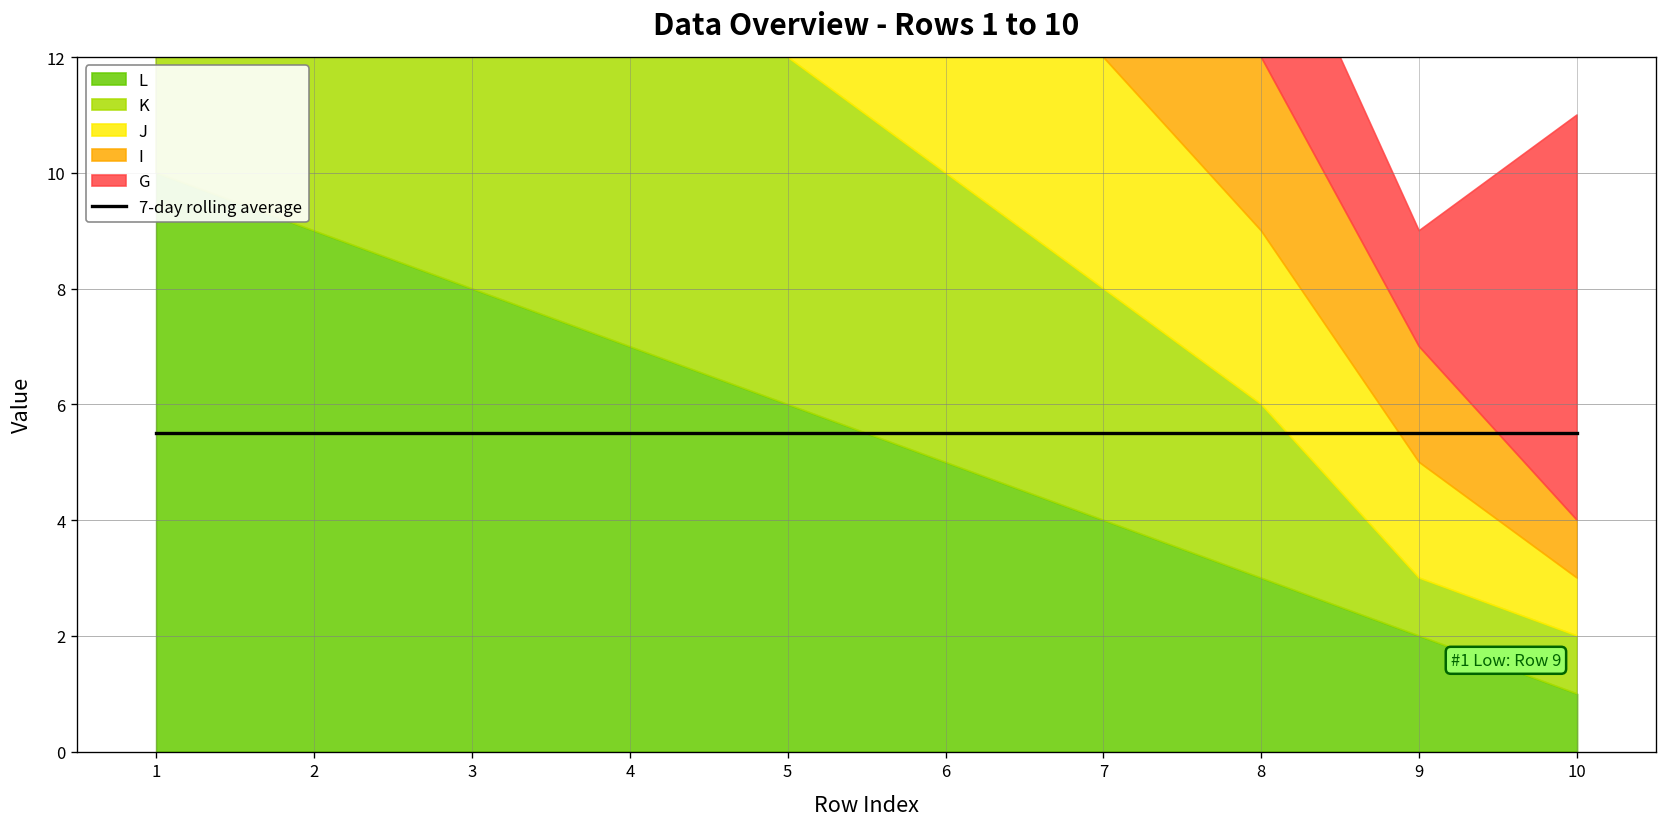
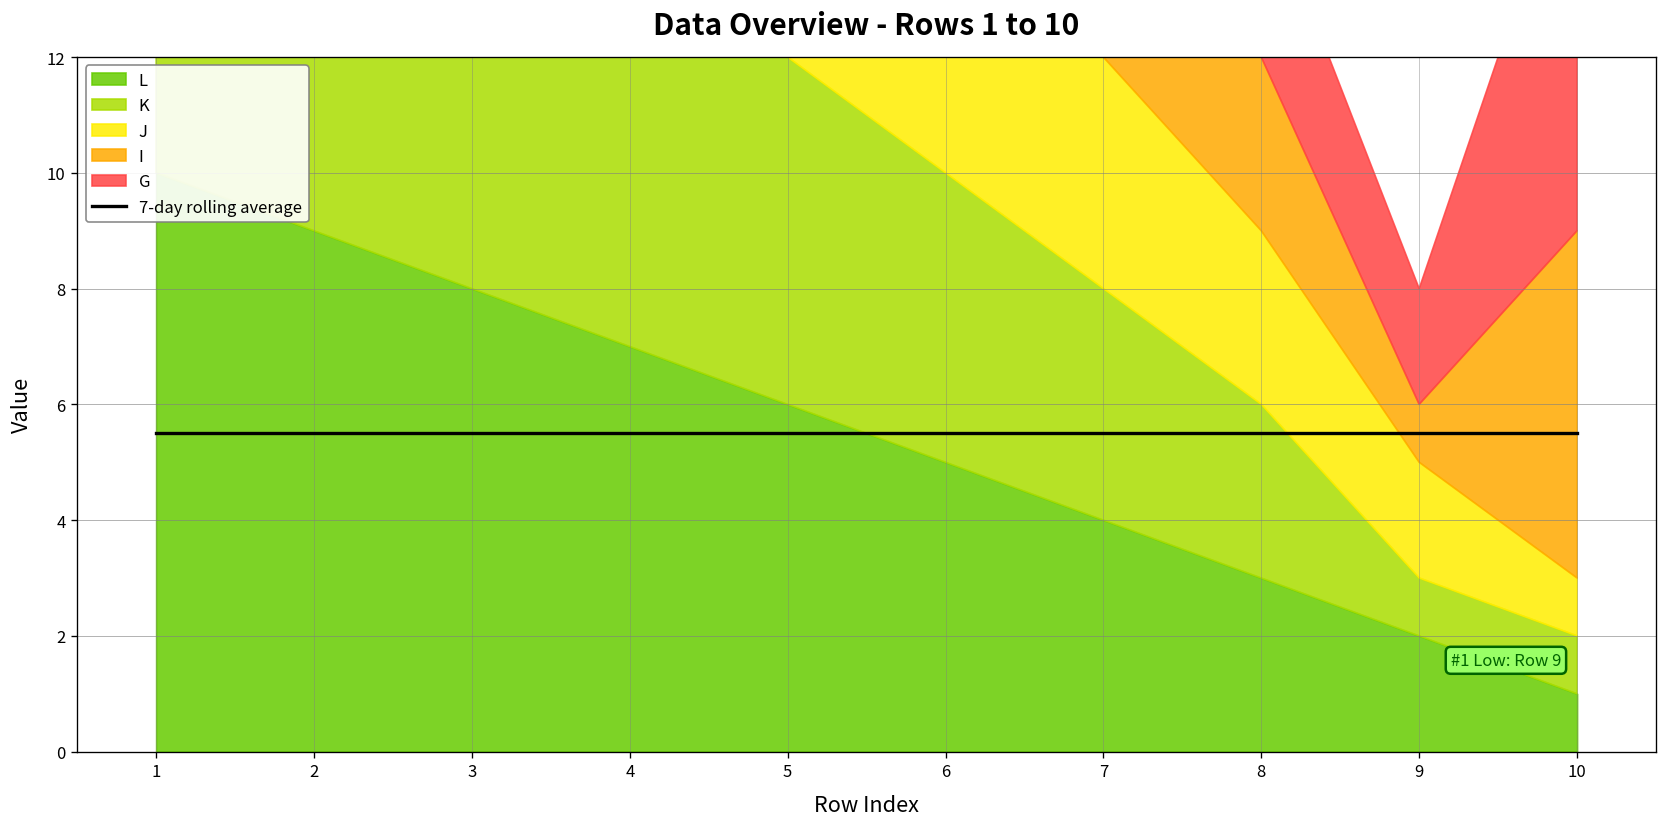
  {
    "7-day rolling average": {
      "1": 5.5,
      "2": 5.5,
      "3": 5.5,
      "4": 5.5,
      "5": 5.5,
      "6": 5.5,
      "7": 5.5,
      "8": 5.5,
      "9": 5.5,
      "10": 5.5
    },
    "L": {
      "2": 9,
      "3": 8,
      "4": 7,
      "5": 6,
      "6": 5,
      "7": 4,
      "8": 3,
      "9": 2,
      "10": 1
    },
    "K": {
      "5": 6,
      "6": 5,
      "7": 4,
      "8": 3,
      "9": 1
    },
    "J": {
      "7": 4,
      "8": 3,
      "9": 2,
      "10": 1
    },
    "I": {
      "8": 3,
-     "9": 2,
-     "10": 1
+     "9": 1,
+     "10": 6
    },
    "G": {
      "9": 2
    }
  }
